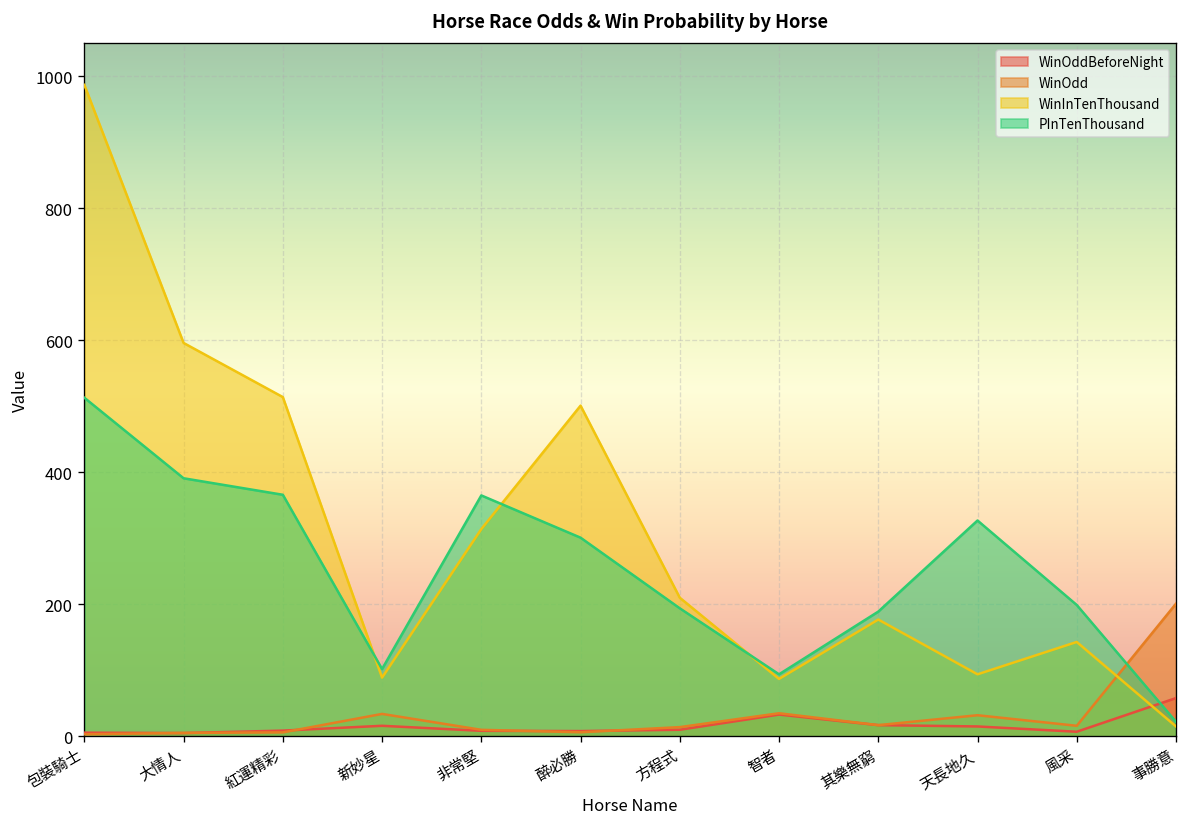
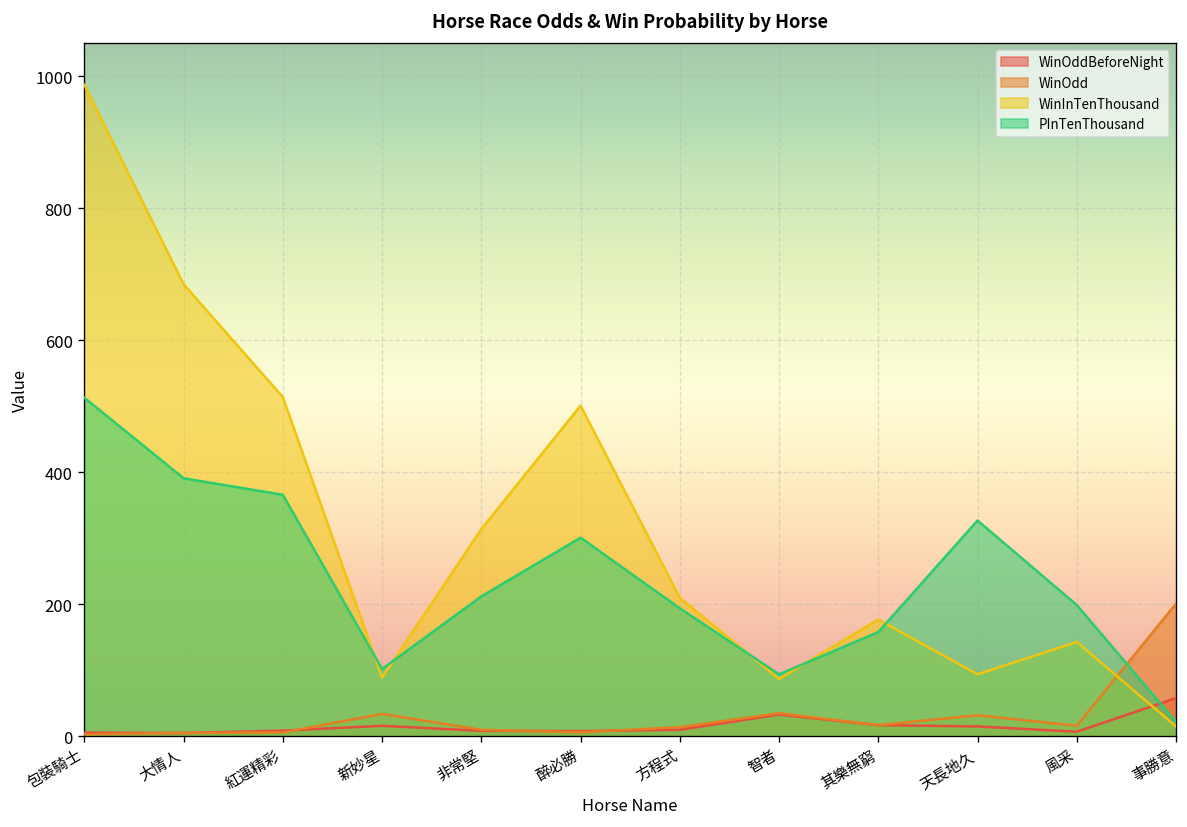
  {
    "WinInTenThousand": {
      "包裝騎士": 990,
-     "大情人": 600,
+     "大情人": 690,
      "紅運精彩": 510,
      "新妙星": 90,
      "非常堅": 310,
      "醉必勝": 500,
      "方程式": 210,
      "智者": 90,
      "其樂無窮": 180,
      "天長地久": 90,
      "風采": 140,
      "事勝意": 20
    },
    "PInTenThousand": {
      "包裝騎士": 510,
      "大情人": 390,
      "紅運精彩": 370,
      "新妙星": 100,
-     "非常堅": 370,
+     "非常堅": 210,
      "醉必勝": 300,
      "方程式": 190,
      "智者": 90,
-     "其樂無窮": 190,
+     "其樂無窮": 160,
      "天長地久": 330,
      "風采": 200,
      "事勝意": 20
    }
  }
